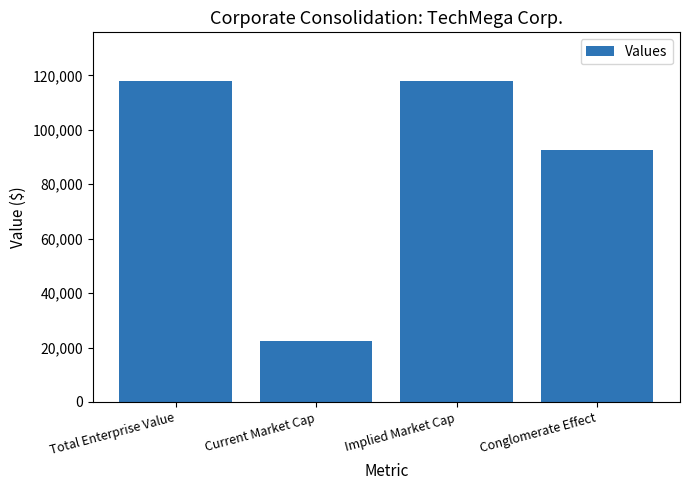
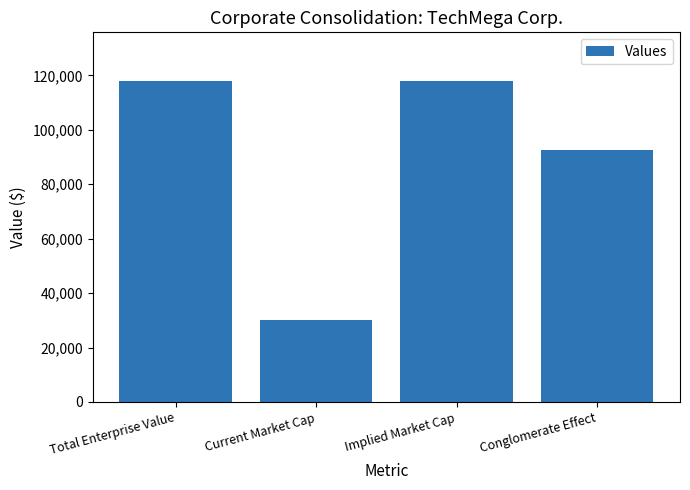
  {
    "Total Enterprise Value": "118,000",
-   "Current Market Cap": "22,000",
+   "Current Market Cap": "30,000",
    "Implied Market Cap": "118,000",
    "Conglomerate Effect": "92,000"
  }
